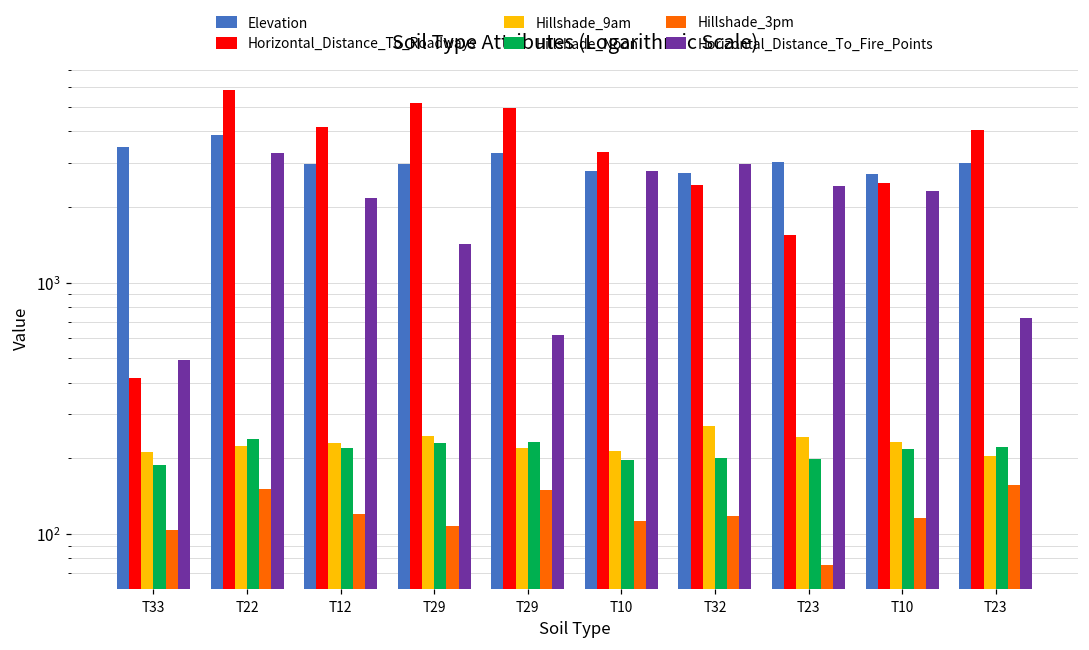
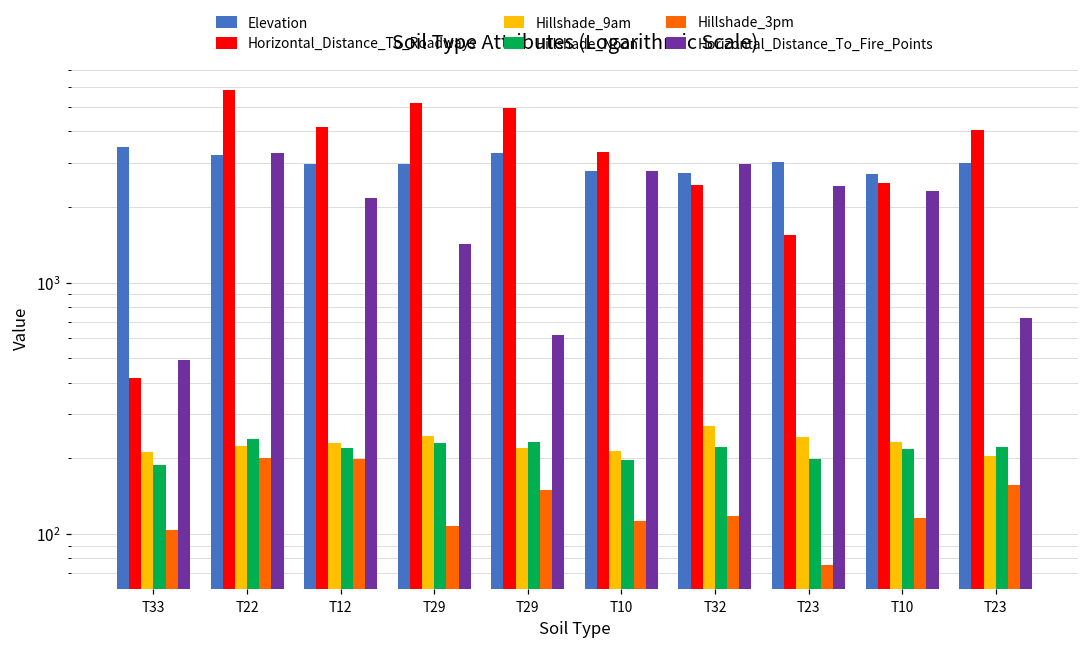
  {
    "Elevation": {
      "T33": 3500,
-     "T22": 3900,
+     "T22": 3200,
      "T12": 3000,
      "T32": 2700
    },
    "Horizontal_Distance_To_Roadways": {
      "T33": 420,
      "T22": 5800,
      "T12": 4200,
      "T32": 2400
    },
    "Hillshade_9am": {
      "T33": 210,
      "T22": 220,
      "T12": 230,
      "T32": 270
    },
    "Hillshade_Noon": {
      "T33": 190,
      "T22": 240,
      "T12": 220,
-     "T32": 200
+     "T32": 220
    },
    "Hillshade_3pm": {
      "T33": 100,
-     "T22": 150,
-     "T12": 120,
+     "T22": 200,
+     "T12": 200,
      "T32": 120
    },
    "Horizontal_Distance_To_Fire_Points": {
      "T33": 490,
      "T22": 3300,
      "T12": 2200,
      "T32": 3000
    }
  }
